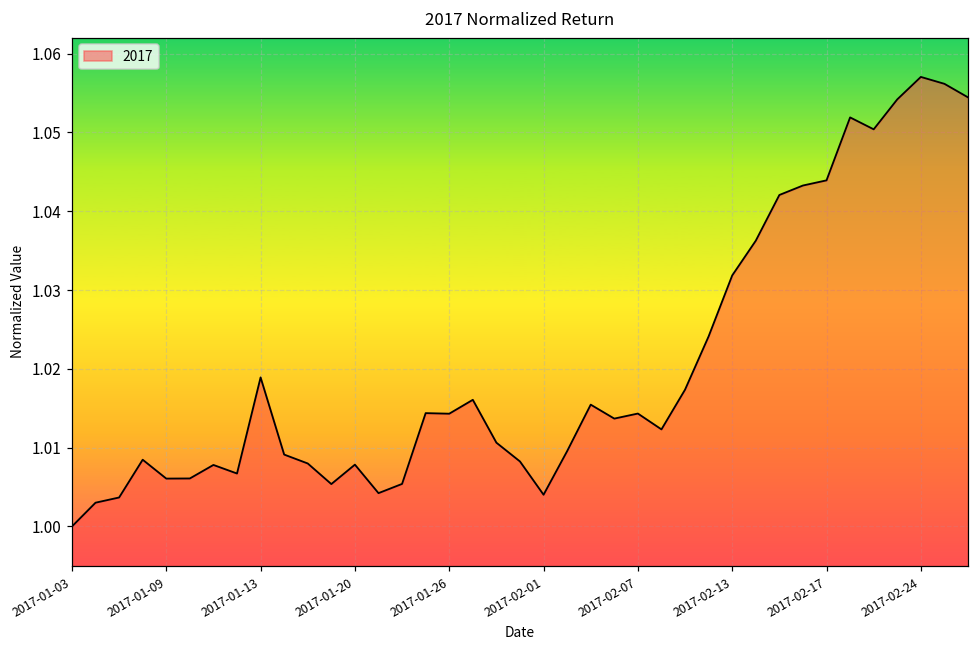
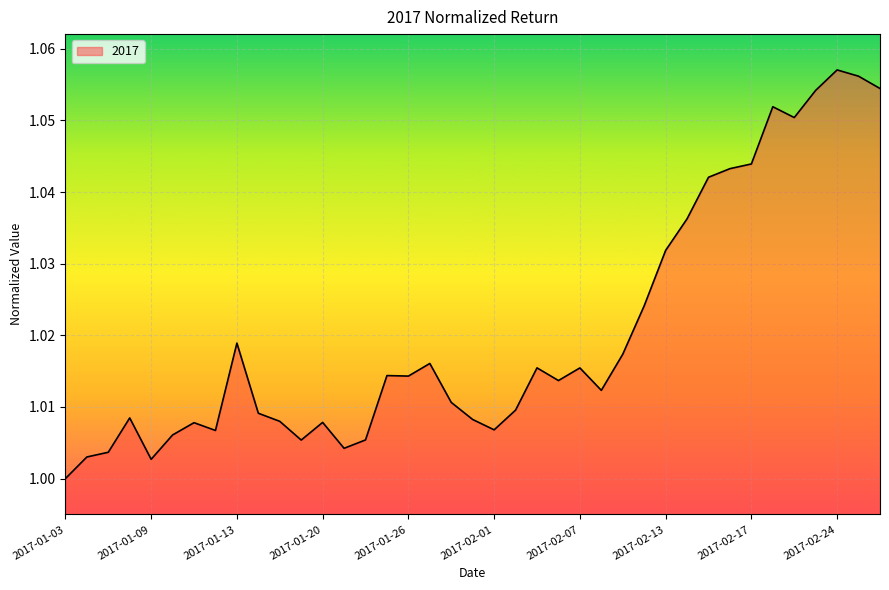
  {
    "2017-01-03": 1.000,
-   "2017-01-09": 1.006,
+   "2017-01-09": 1.003,
    "2017-01-13": 1.019,
    "2017-01-20": 1.008,
    "2017-01-26": 1.014,
-   "2017-02-01": 1.004,
-   "2017-02-07": 1.014,
+   "2017-02-01": 1.007,
+   "2017-02-07": 1.015,
    "2017-02-13": 1.032,
    "2017-02-17": 1.044,
    "2017-02-24": 1.057
  }
